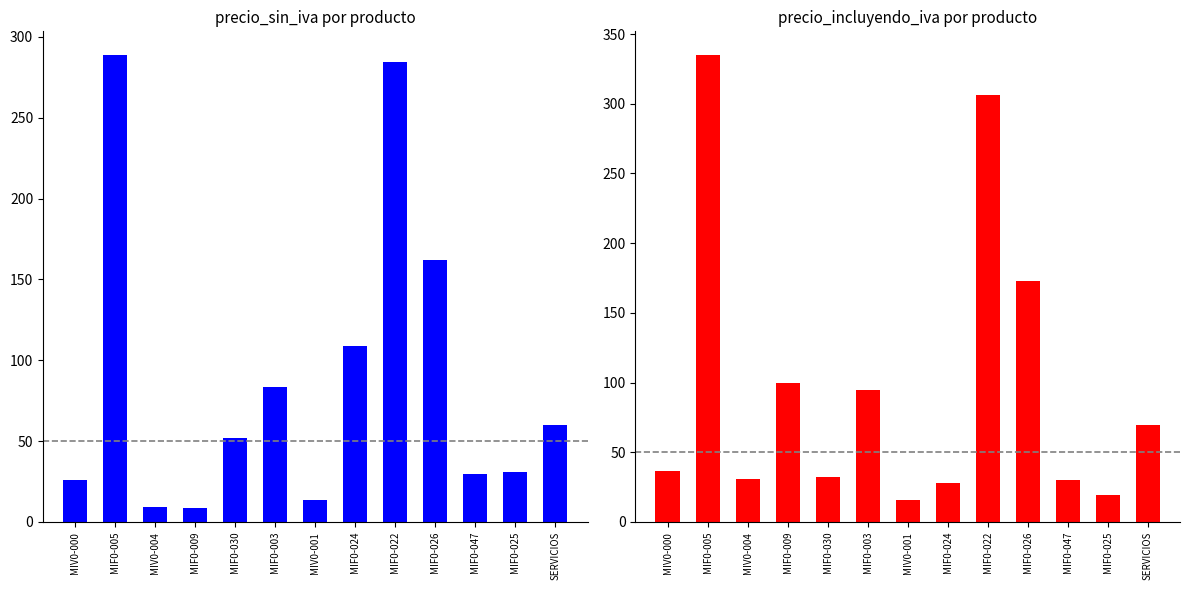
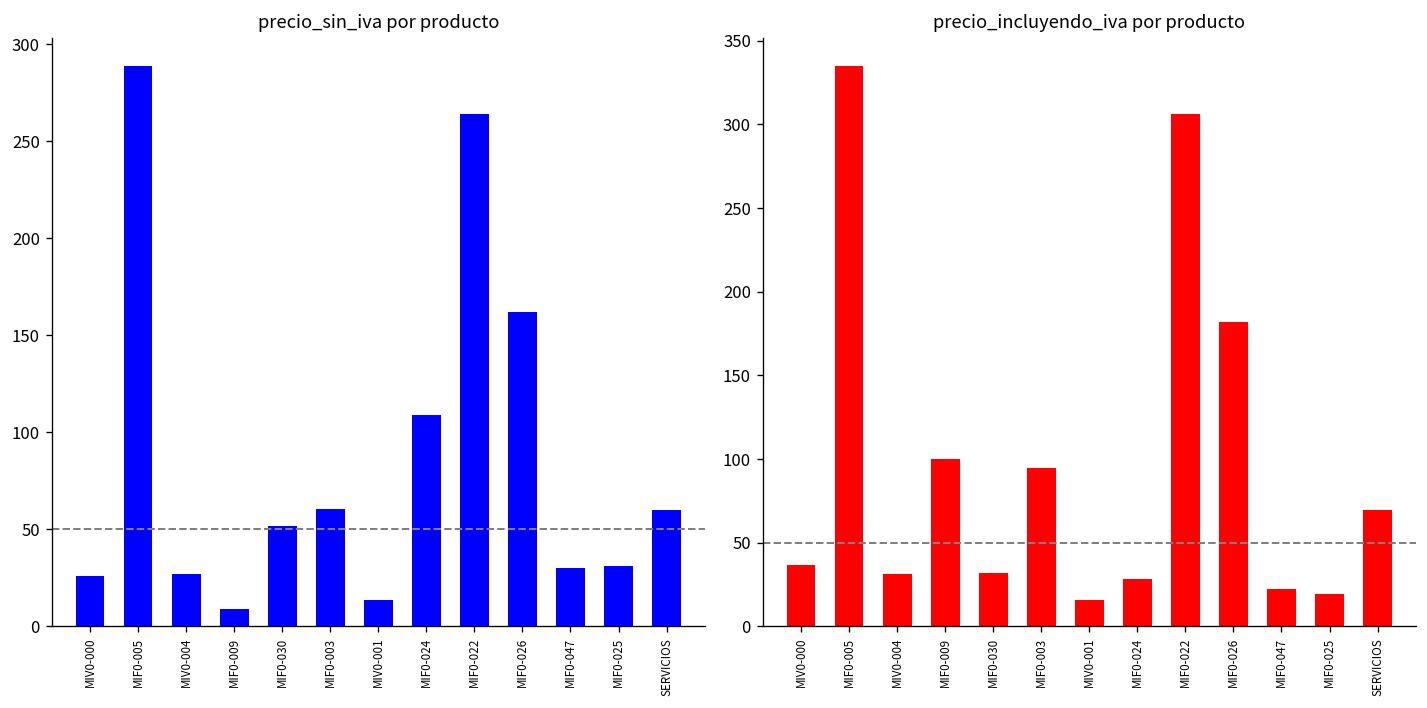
  {
    "precio_sin_iva por producto": {
      "MIV0-000": 26,
      "MIF0-005": 289,
-     "MIV0-004": 9,
+     "MIV0-004": 27,
      "MIF0-009": 9,
      "MIF0-030": 52,
-     "MIF0-003": 83,
+     "MIF0-003": 60,
      "MIV0-001": 13,
      "MIF0-024": 109,
-     "MIF0-022": 284,
+     "MIF0-022": 264,
      "MIF0-026": 162,
      "MIF0-047": 30,
      "MIF0-025": 31,
      "SERVICIOS": 60
    },
    "precio_incluyendo_iva por producto": {
      "MIV0-000": 37,
      "MIF0-005": 335,
      "MIV0-004": 31,
      "MIF0-009": 100,
      "MIF0-030": 32,
      "MIF0-003": 95,
      "MIV0-001": 16,
      "MIF0-024": 28,
      "MIF0-022": 306,
-     "MIF0-026": 173,
-     "MIF0-047": 30,
+     "MIF0-026": 182,
+     "MIF0-047": 22,
      "MIF0-025": 19,
      "SERVICIOS": 69
    }
  }
